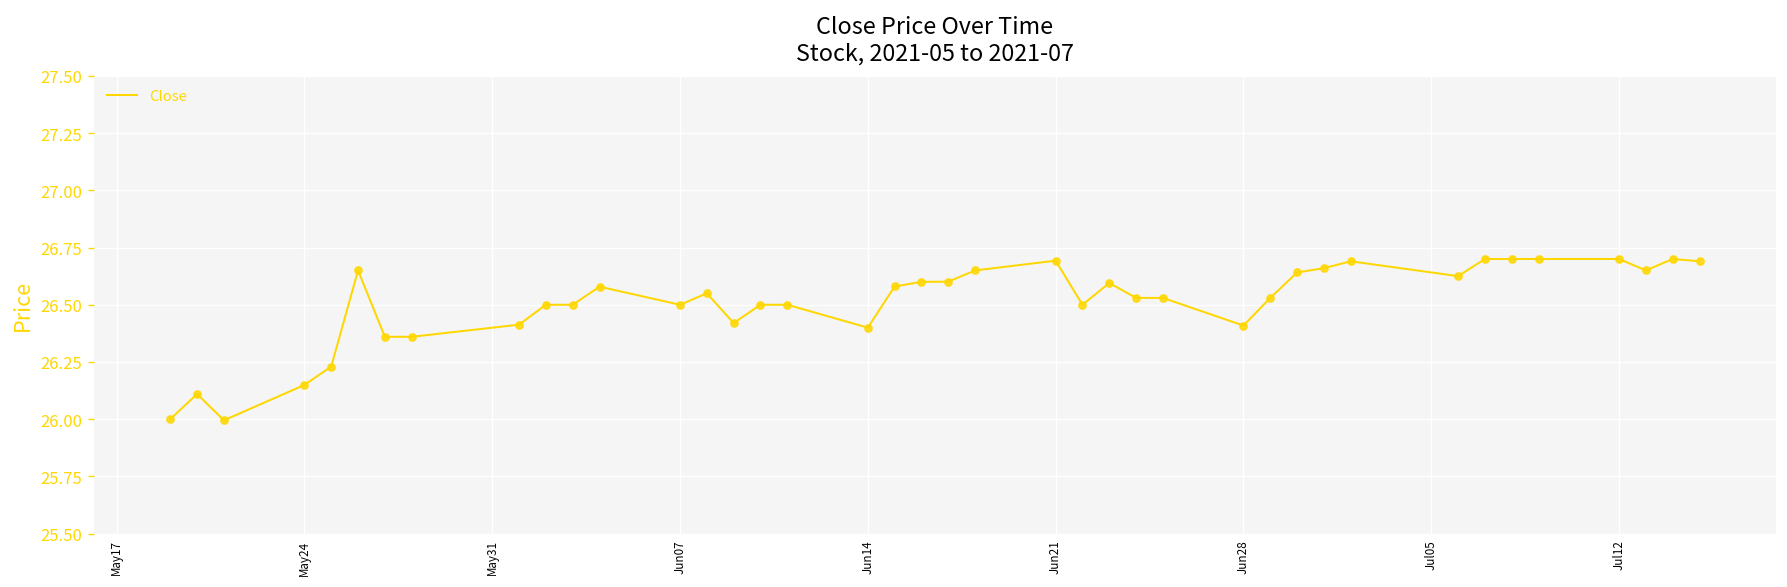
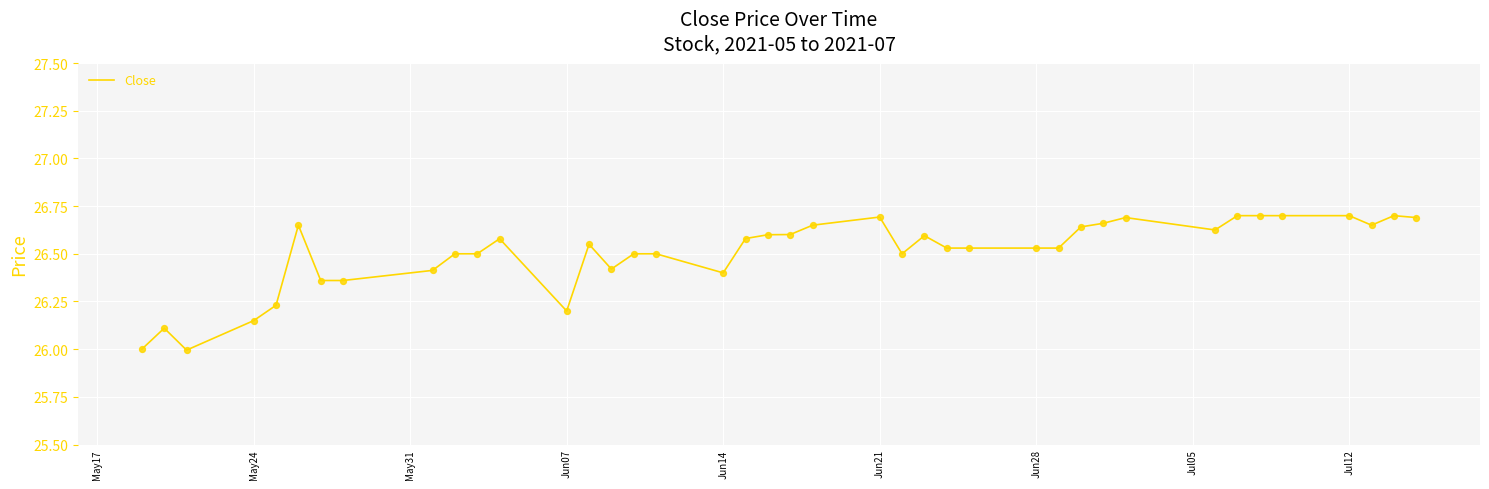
  {
    "May24": 26.15,
-   "Jun07": 26.5,
+   "Jun07": 26.2,
    "Jun14": 26.40,
    "Jun21": 26.69,
-   "Jun28": 26.41,
+   "Jun28": 26.53,
    "Jul12": 26.70
  }
